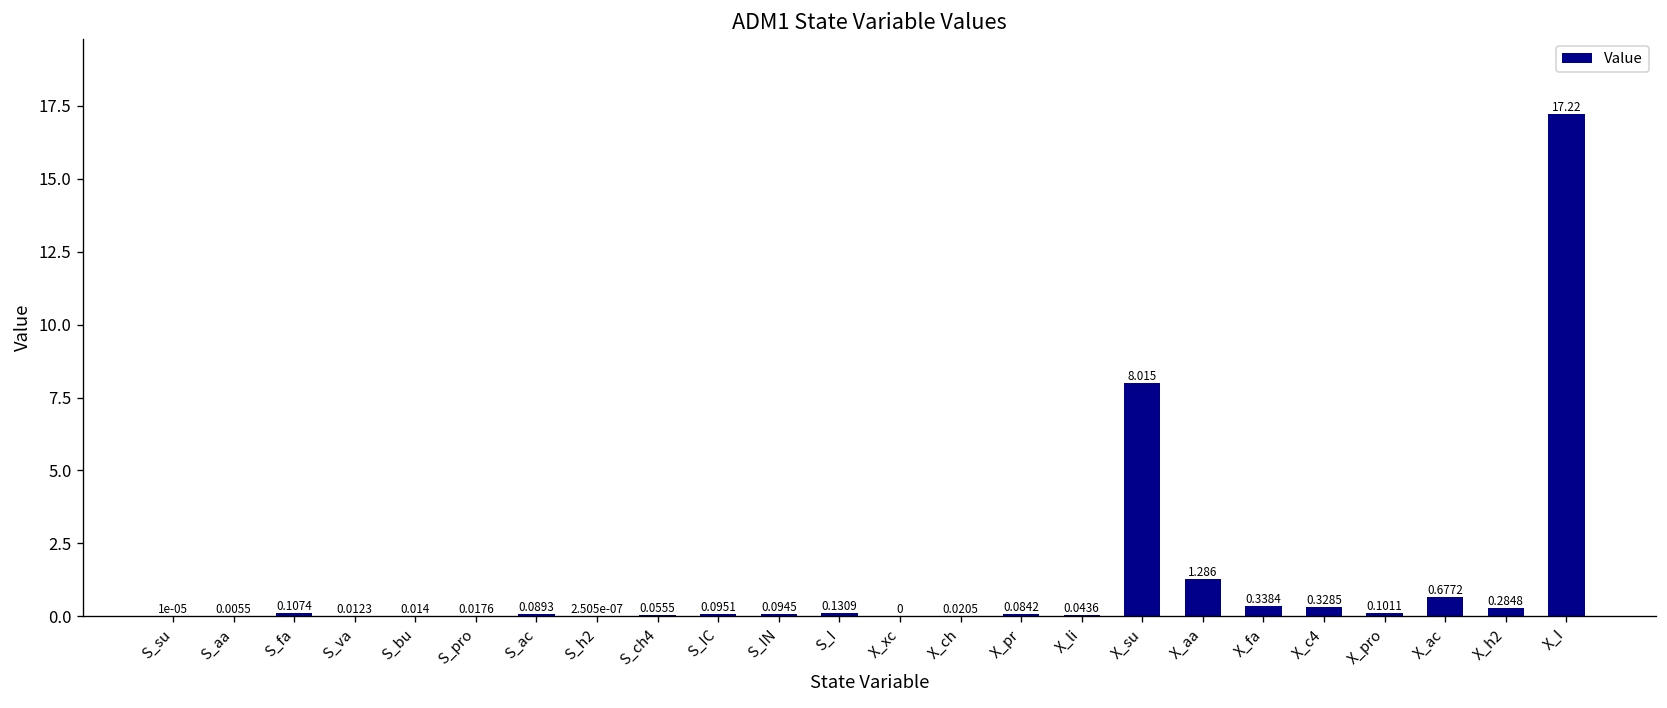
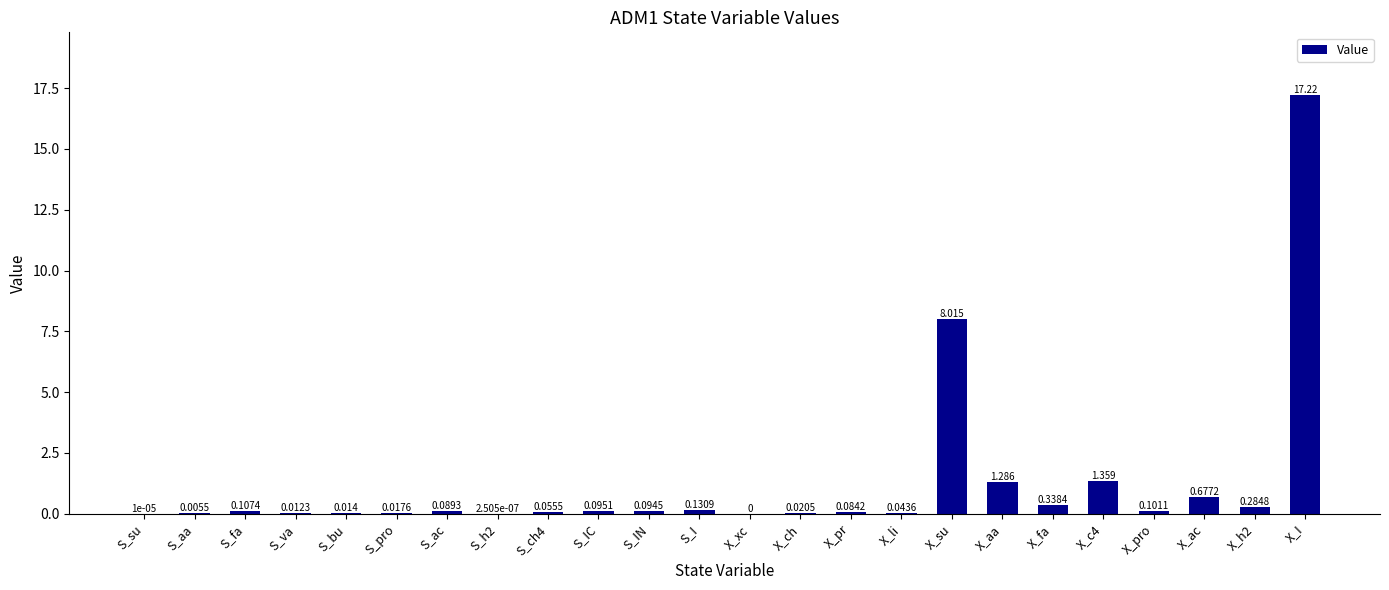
  {
    "S_su": "1e-05",
    "S_aa": "0.0055",
    "S_fa": "0.1074",
    "S_va": "0.0123",
    "S_bu": "0.014",
    "S_pro": "0.0176",
    "S_ac": "0.0893",
    "S_h2": "2.505e-07",
    "S_ch4": "0.0555",
    "S_IC": "0.0951",
    "S_IN": "0.0945",
    "S_I": "0.1309",
    "X_xc": "0",
    "X_ch": "0.0205",
    "X_pr": "0.0842",
    "X_li": "0.0436",
    "X_su": "8.015",
    "X_aa": "1.286",
    "X_fa": "0.3384",
-   "X_c4": "0.3285",
+   "X_c4": "1.359",
    "X_pro": "0.1011",
    "X_ac": "0.6772",
    "X_h2": "0.2848",
    "X_I": "17.22"
  }
